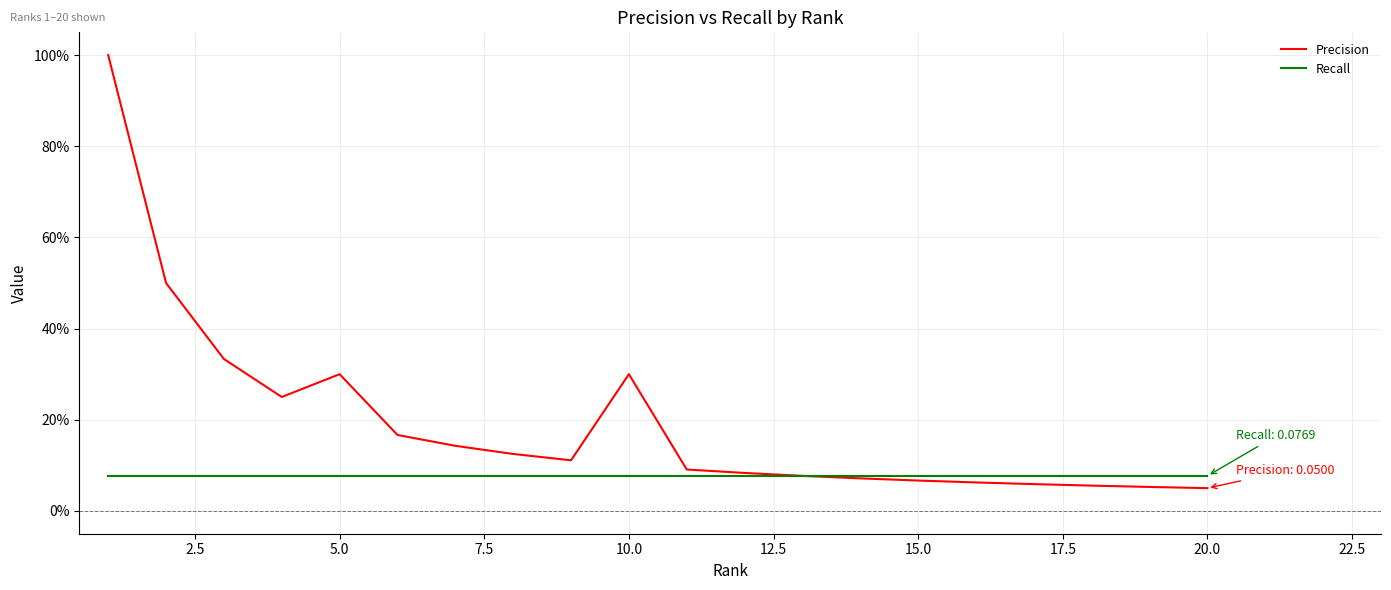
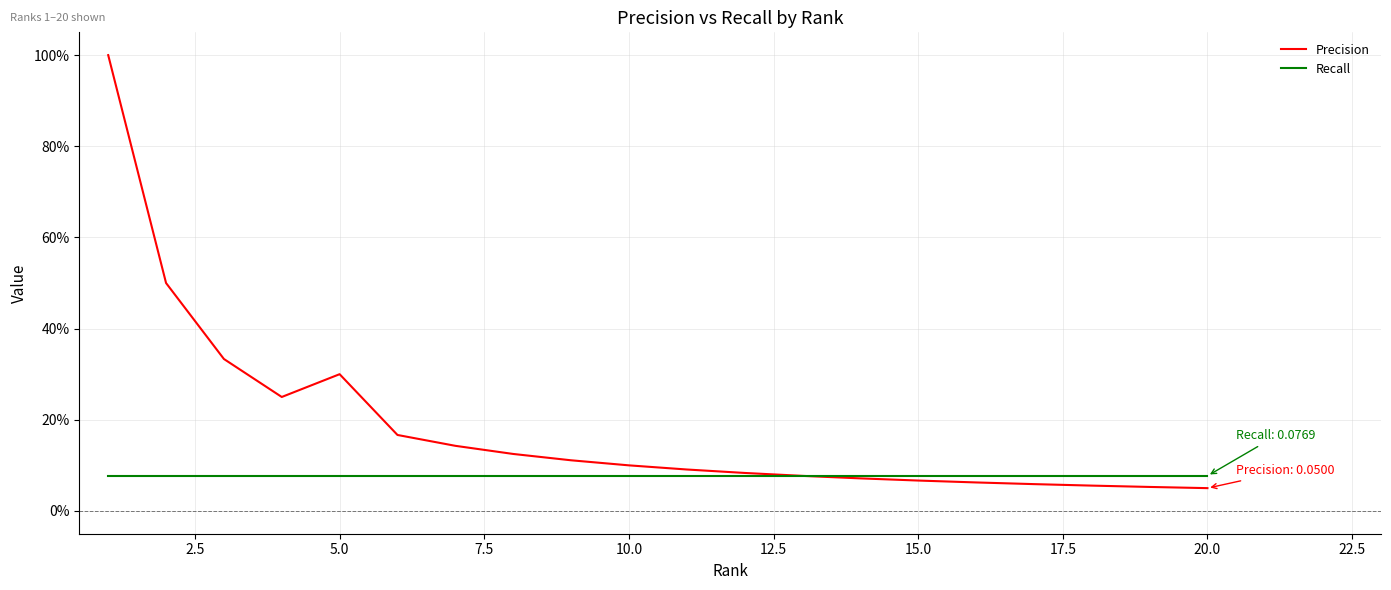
  {
    "Precision": {
      "5.0": "30%",
-     "10.0": "30%",
+     "10.0": "10%",
      "15.0": "7%"
    },
    "Recall": {
      "5.0": "8%",
      "10.0": "8%",
      "15.0": "8%"
    }
  }
